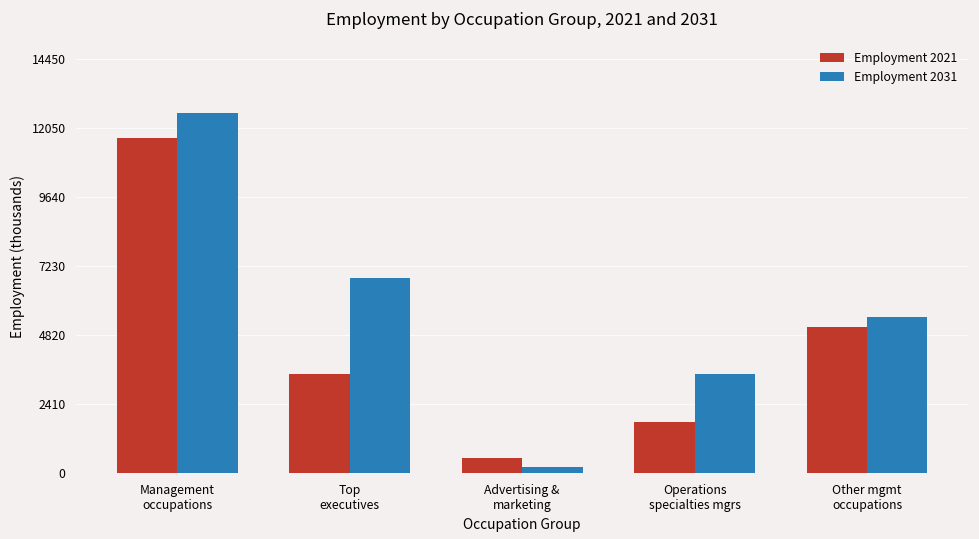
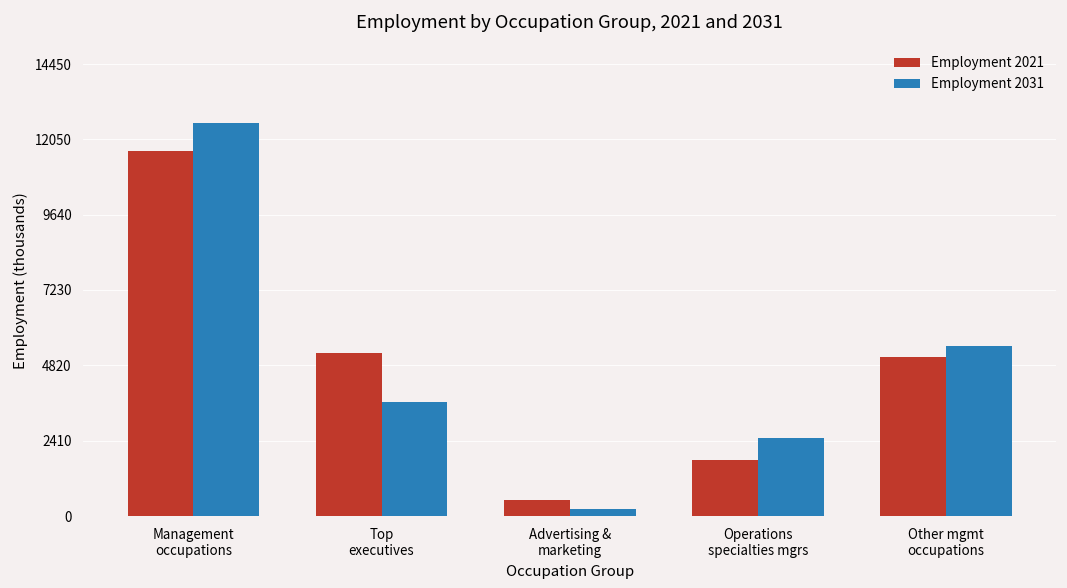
  {
    "Employment 2021": {
      "Management occupations": 11700,
-     "Top executives": 3400,
+     "Top executives": 5200,
      "Advertising & marketing": 500,
      "Operations specialties mgrs": 1800,
      "Other mgmt occupations": 5100
    },
    "Employment 2031": {
      "Management occupations": 12600,
-     "Top executives": 6800,
+     "Top executives": 3600,
      "Advertising & marketing": 200,
-     "Operations specialties mgrs": 3500,
+     "Operations specialties mgrs": 2500,
      "Other mgmt occupations": 5400
    }
  }
